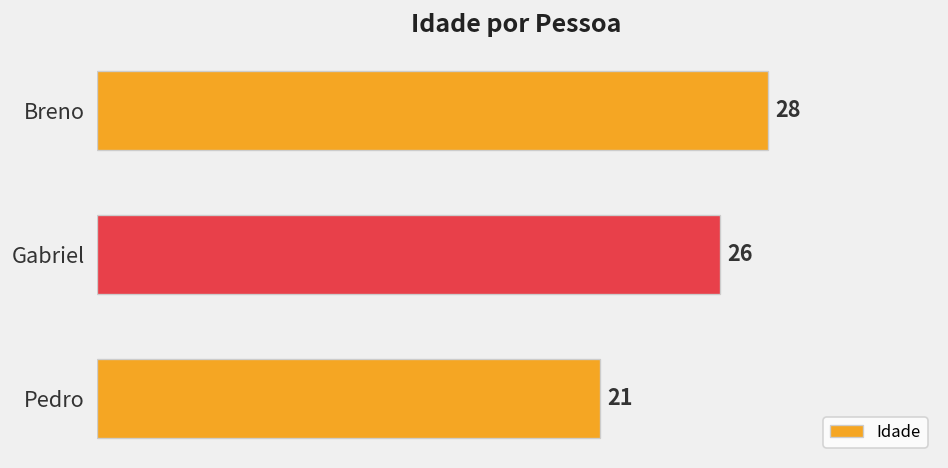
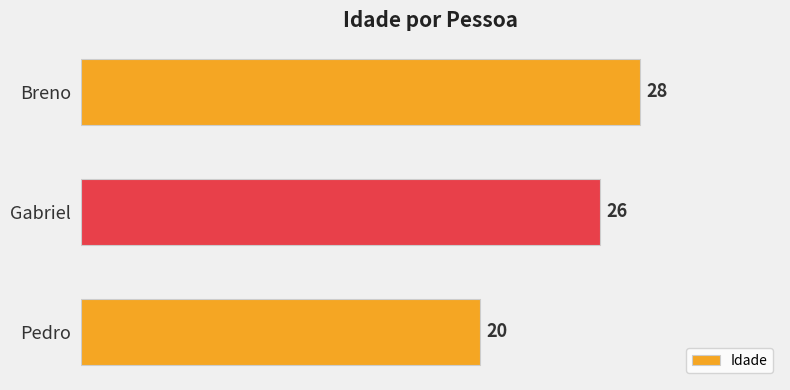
  {
    "Breno": 28,
    "Gabriel": 26,
-   "Pedro": 21
+   "Pedro": 20
  }
